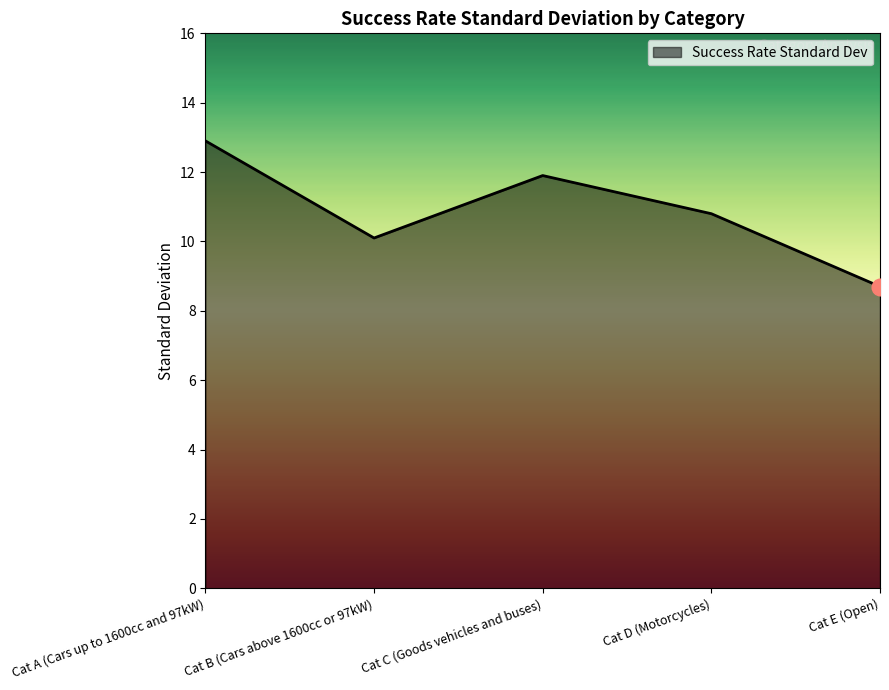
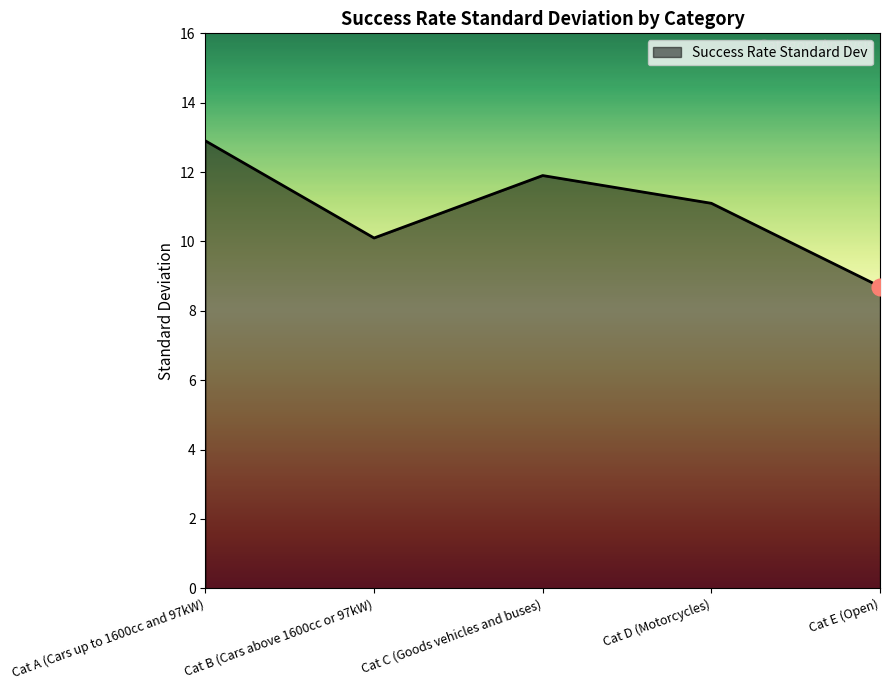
  {
    "Success Rate Standard Dev": {
      "Cat A (Cars up to 1600cc and 97kW)": 12.9,
      "Cat B (Cars above 1600cc or 97kW)": 10.1,
      "Cat C (Goods vehicles and buses)": 11.9,
-     "Cat D (Motorcycles)": 10.8
+     "Cat D (Motorcycles)": 11.1
    }
  }
